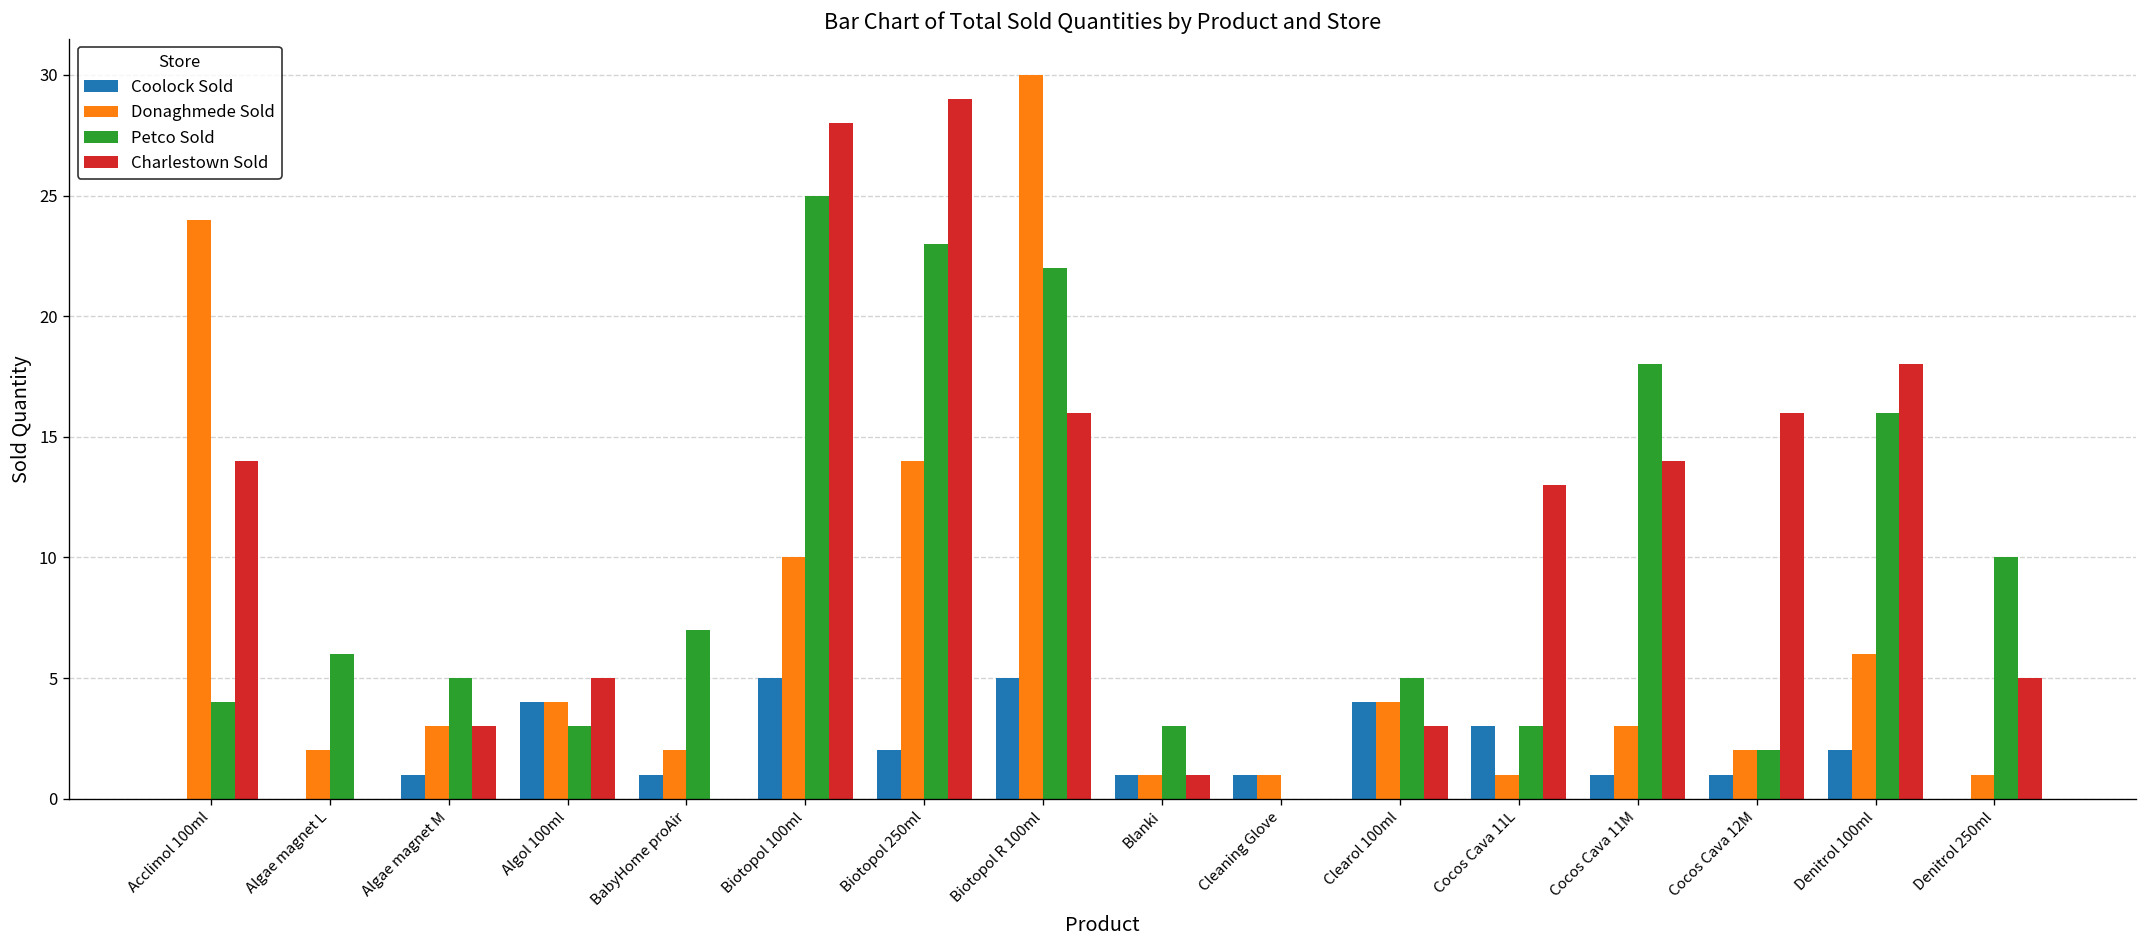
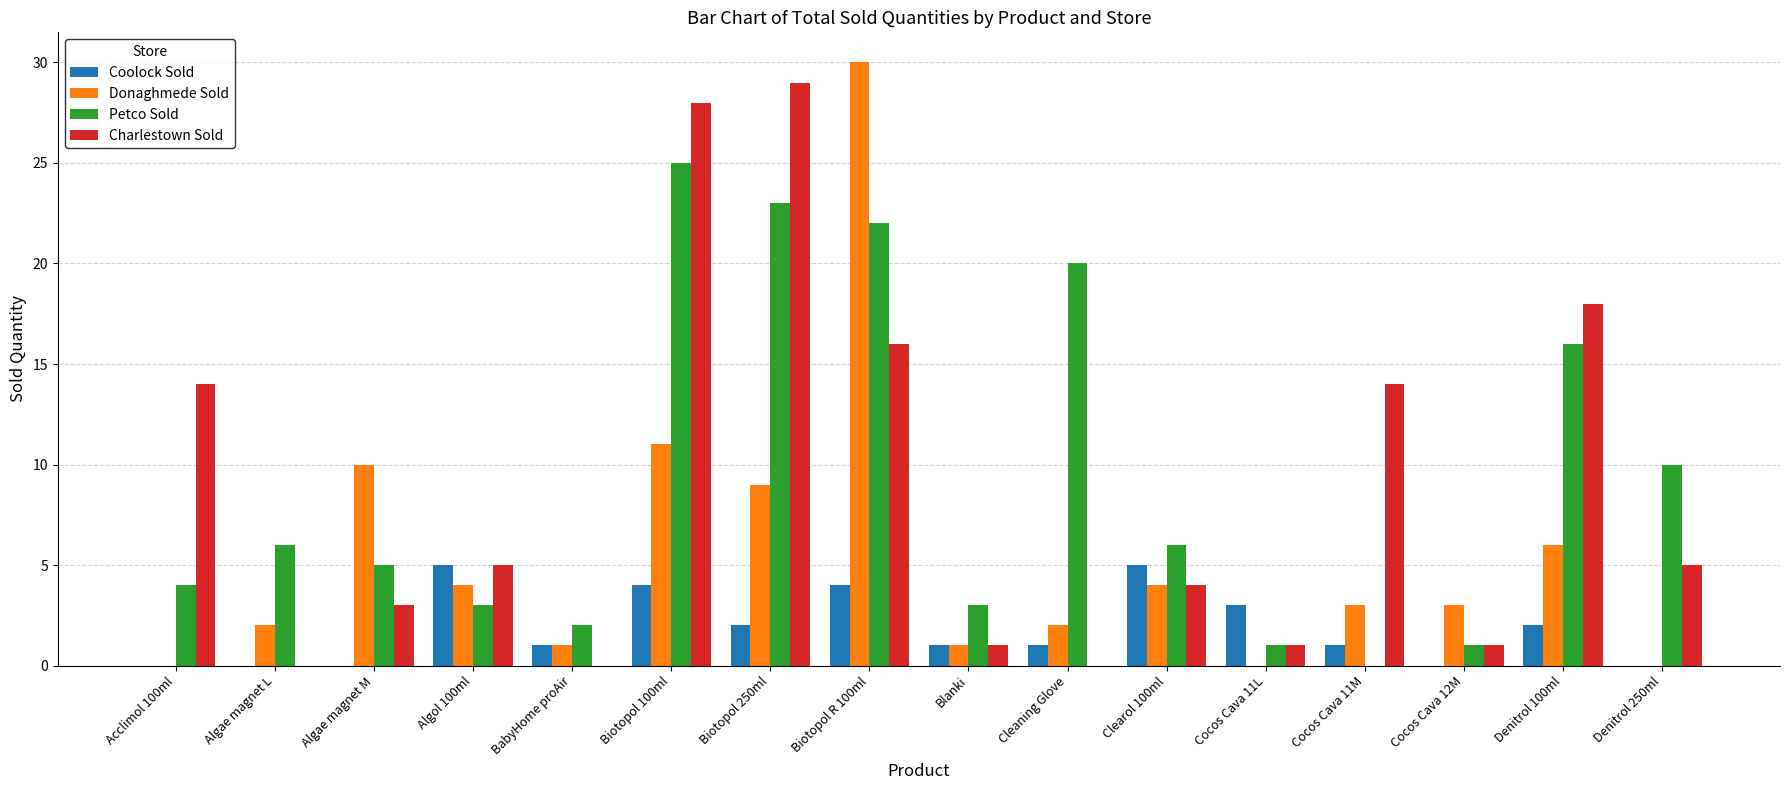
  {
    "Coolock Sold": {
      "Acclimol 100ml": 0,
      "Algae magnet L": 0,
-     "Algae magnet M": 1,
-     "Algol 100ml": 4,
+     "Algae magnet M": 0,
+     "Algol 100ml": 5,
      "BabyHome proAir": 1,
-     "Biotopol 100ml": 5,
+     "Biotopol 100ml": 4,
      "Biotopol 250ml": 2,
-     "Biotopol R 100ml": 5,
+     "Biotopol R 100ml": 4,
      "Blanki": 1,
      "Cleaning Glove": 1,
-     "Clearol 100ml": 4,
+     "Clearol 100ml": 5,
      "Cocos Cava 11L": 3,
      "Cocos Cava 11M": 1,
-     "Cocos Cava 12M": 1,
+     "Cocos Cava 12M": 0,
      "Denitrol 100ml": 2,
      "Denitrol 250ml": 0
    },
    "Donaghmede Sold": {
-     "Acclimol 100ml": 24,
+     "Acclimol 100ml": 0,
      "Algae magnet L": 2,
-     "Algae magnet M": 3,
+     "Algae magnet M": 10,
      "Algol 100ml": 4,
-     "BabyHome proAir": 2,
-     "Biotopol 100ml": 10,
-     "Biotopol 250ml": 14,
+     "BabyHome proAir": 1,
+     "Biotopol 100ml": 11,
+     "Biotopol 250ml": 9,
      "Biotopol R 100ml": 30,
      "Blanki": 1,
-     "Cleaning Glove": 1,
+     "Cleaning Glove": 2,
      "Clearol 100ml": 4,
-     "Cocos Cava 11L": 1,
+     "Cocos Cava 11L": 0,
      "Cocos Cava 11M": 3,
-     "Cocos Cava 12M": 2,
+     "Cocos Cava 12M": 3,
      "Denitrol 100ml": 6,
-     "Denitrol 250ml": 1
+     "Denitrol 250ml": 0
    },
    "Petco Sold": {
      "Acclimol 100ml": 4,
      "Algae magnet L": 6,
      "Algae magnet M": 5,
      "Algol 100ml": 3,
-     "BabyHome proAir": 7,
+     "BabyHome proAir": 2,
      "Biotopol 100ml": 25,
      "Biotopol 250ml": 23,
      "Biotopol R 100ml": 22,
      "Blanki": 3,
-     "Cleaning Glove": 0,
-     "Clearol 100ml": 5,
-     "Cocos Cava 11L": 3,
-     "Cocos Cava 11M": 18,
-     "Cocos Cava 12M": 2,
+     "Cleaning Glove": 20,
+     "Clearol 100ml": 6,
+     "Cocos Cava 11L": 1,
+     "Cocos Cava 11M": 0,
+     "Cocos Cava 12M": 1,
      "Denitrol 100ml": 16,
      "Denitrol 250ml": 10
    },
    "Charlestown Sold": {
      "Acclimol 100ml": 14,
      "Algae magnet L": 0,
      "Algae magnet M": 3,
      "Algol 100ml": 5,
      "BabyHome proAir": 0,
      "Biotopol 100ml": 28,
      "Biotopol 250ml": 29,
      "Biotopol R 100ml": 16,
      "Blanki": 1,
      "Cleaning Glove": 0,
-     "Clearol 100ml": 3,
-     "Cocos Cava 11L": 13,
+     "Clearol 100ml": 4,
+     "Cocos Cava 11L": 1,
      "Cocos Cava 11M": 14,
-     "Cocos Cava 12M": 16,
+     "Cocos Cava 12M": 1,
      "Denitrol 100ml": 18,
      "Denitrol 250ml": 5
    }
  }
